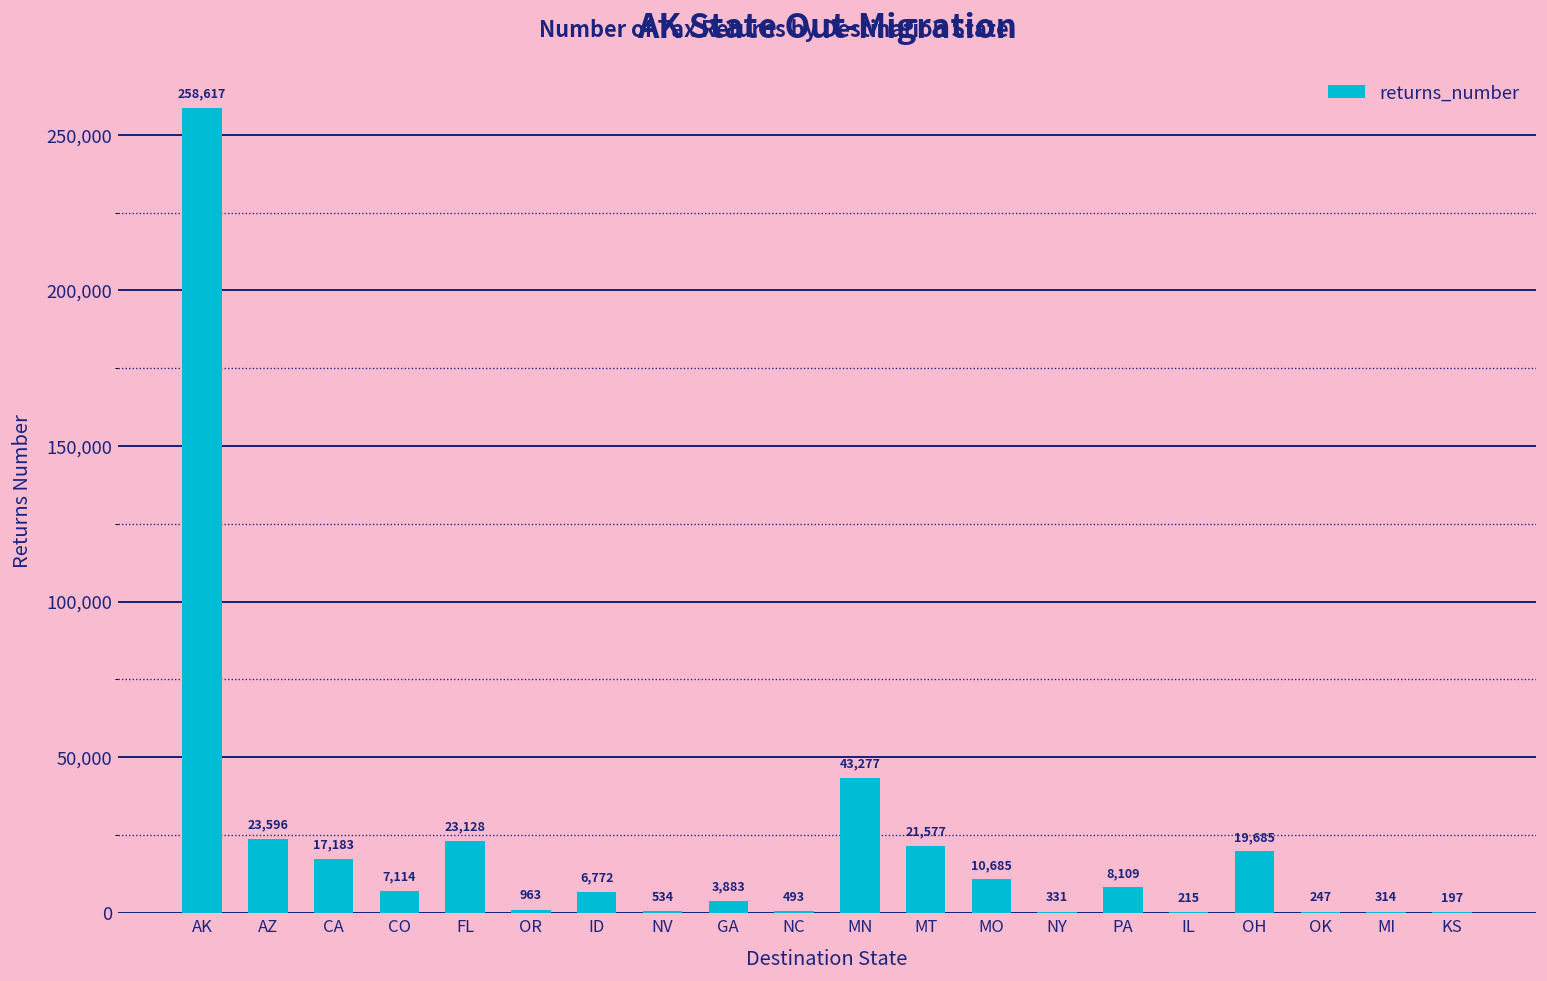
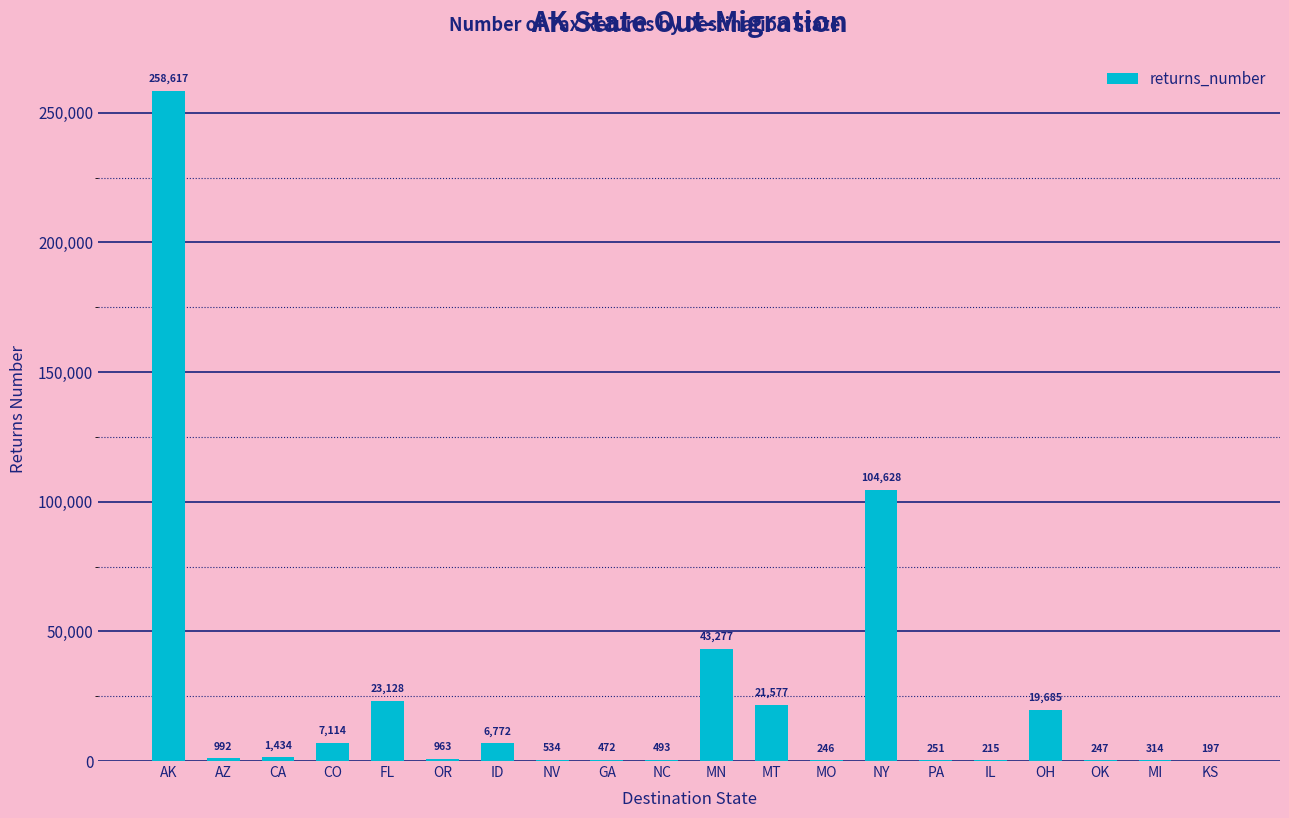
  {
    "AK": "258,617",
-   "AZ": "23,596",
-   "CA": "17,183",
+   "AZ": "992",
+   "CA": "1,434",
    "CO": "7,114",
    "FL": "23,128",
    "OR": "963",
    "ID": "6,772",
    "NV": "534",
-   "GA": "3,883",
+   "GA": "472",
    "NC": "493",
    "MN": "43,277",
    "MT": "21,577",
-   "MO": "10,685",
-   "NY": "331",
-   "PA": "8,109",
+   "MO": "246",
+   "NY": "104,628",
+   "PA": "251",
    "IL": "215",
    "OH": "19,685",
    "OK": "247",
    "MI": "314",
    "KS": "197"
  }
